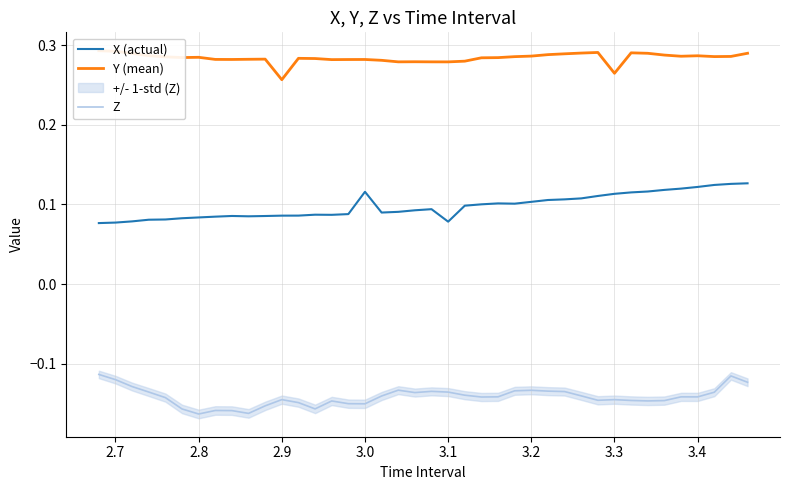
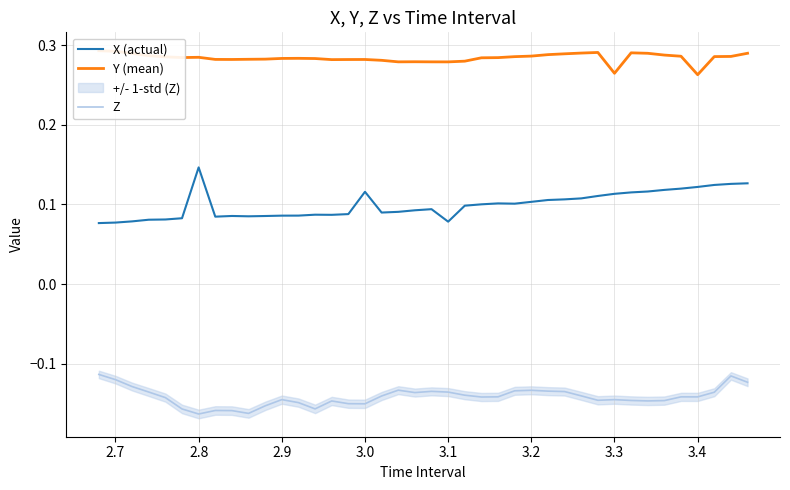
  {
    "X (actual)": {
      "2.7": 0.08,
-     "2.8": 0.08,
+     "2.8": 0.15,
      "2.9": 0.09,
      "3.0": 0.12,
      "3.1": 0.08,
      "3.2": 0.10,
      "3.3": 0.11,
      "3.4": 0.12
    },
    "Y (mean)": {
      "2.8": 0.28,
-     "2.9": 0.26,
+     "2.9": 0.28,
      "3.0": 0.28,
      "3.1": 0.28,
      "3.2": 0.29,
      "3.3": 0.26,
-     "3.4": 0.29
+     "3.4": 0.26
    }
  }
